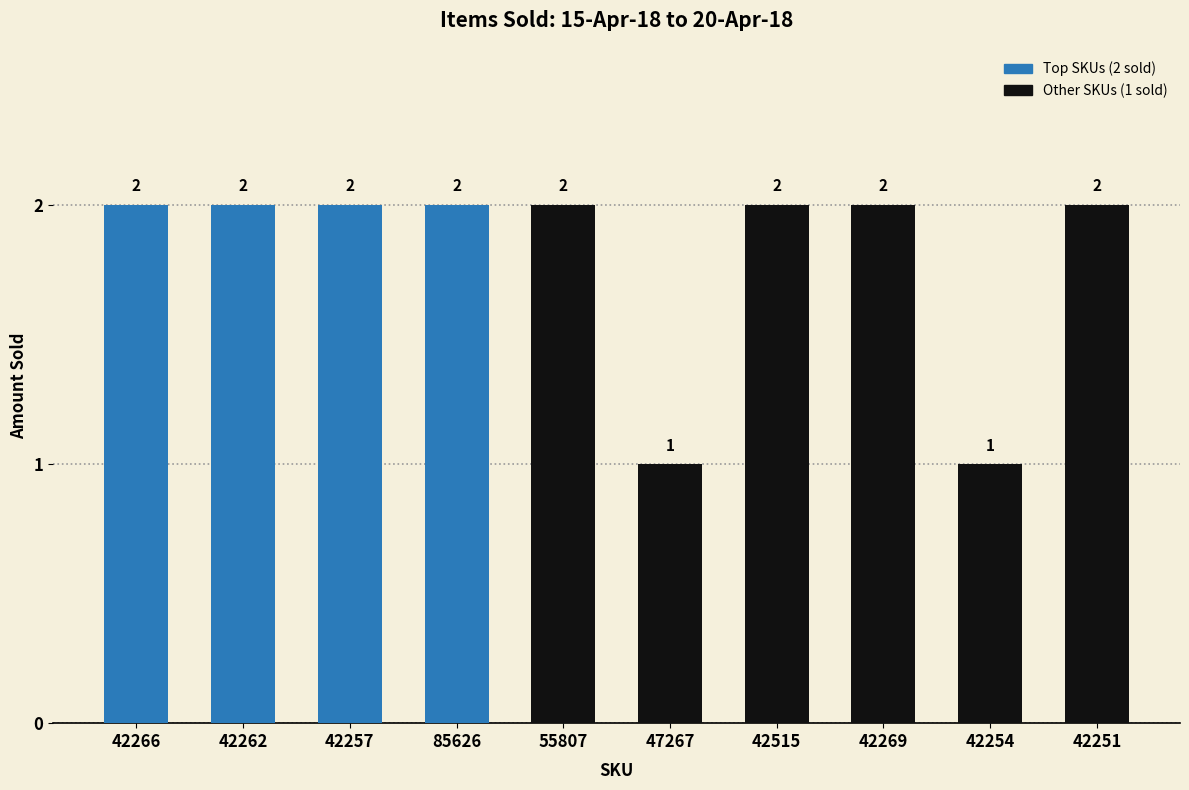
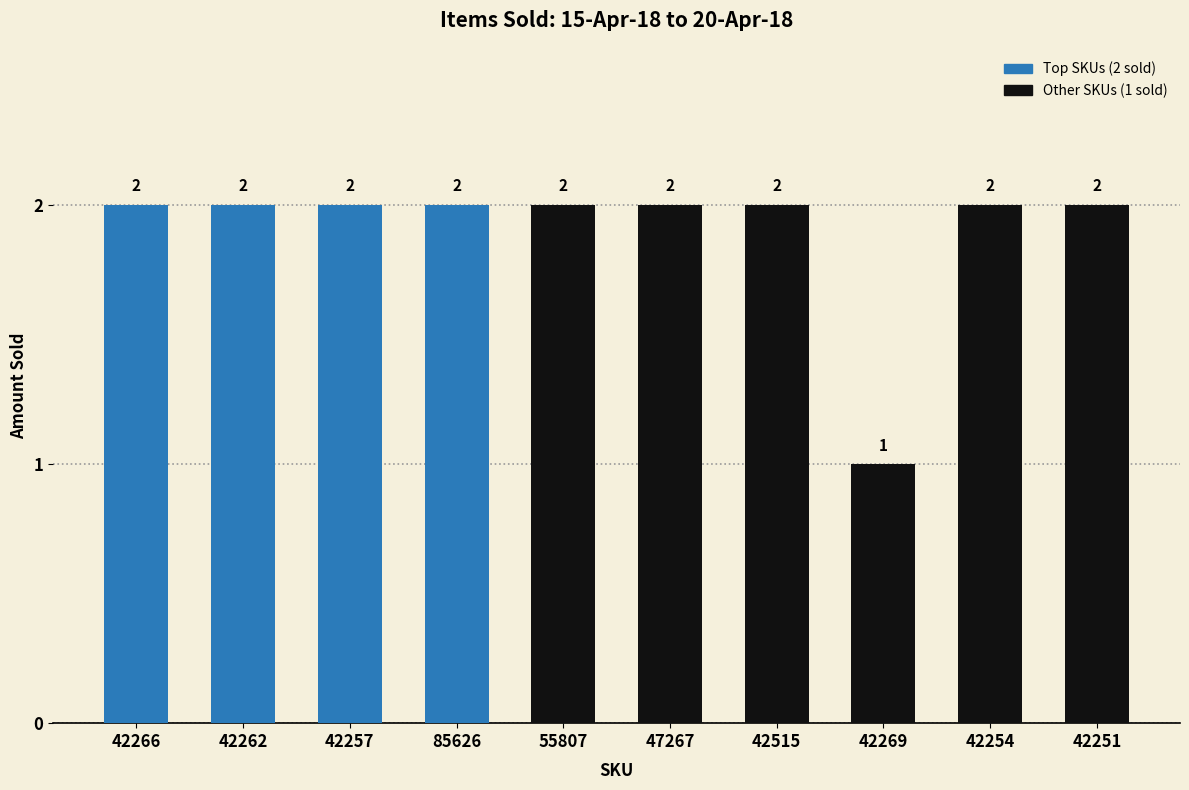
  {
    "42266": 2,
    "42262": 2,
    "42257": 2,
    "85626": 2,
    "55807": 2,
-   "47267": 1,
+   "47267": 2,
    "42515": 2,
-   "42269": 2,
-   "42254": 1,
+   "42269": 1,
+   "42254": 2,
    "42251": 2
  }
